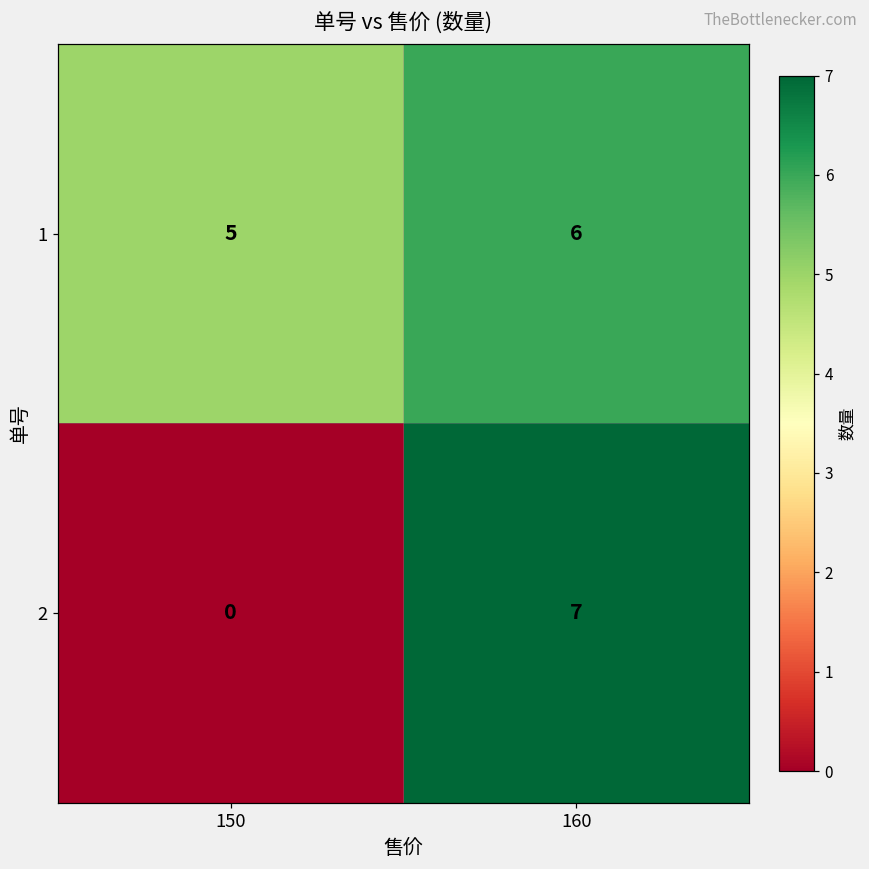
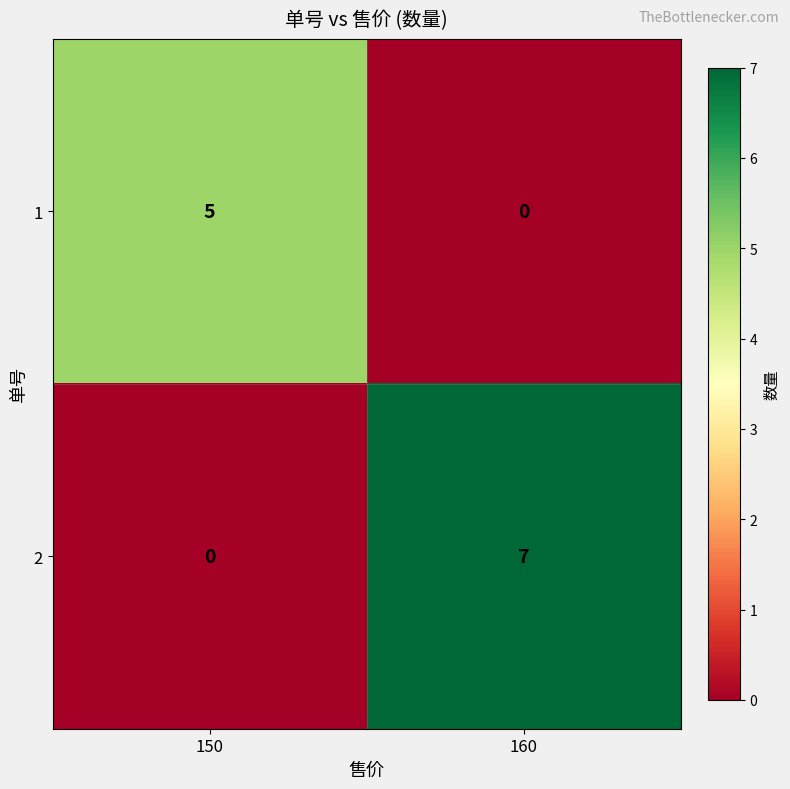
  {
    "1": {
      "150": 5,
-     "160": 6
+     "160": 0
    },
    "2": {
      "150": 0,
      "160": 7
    }
  }
